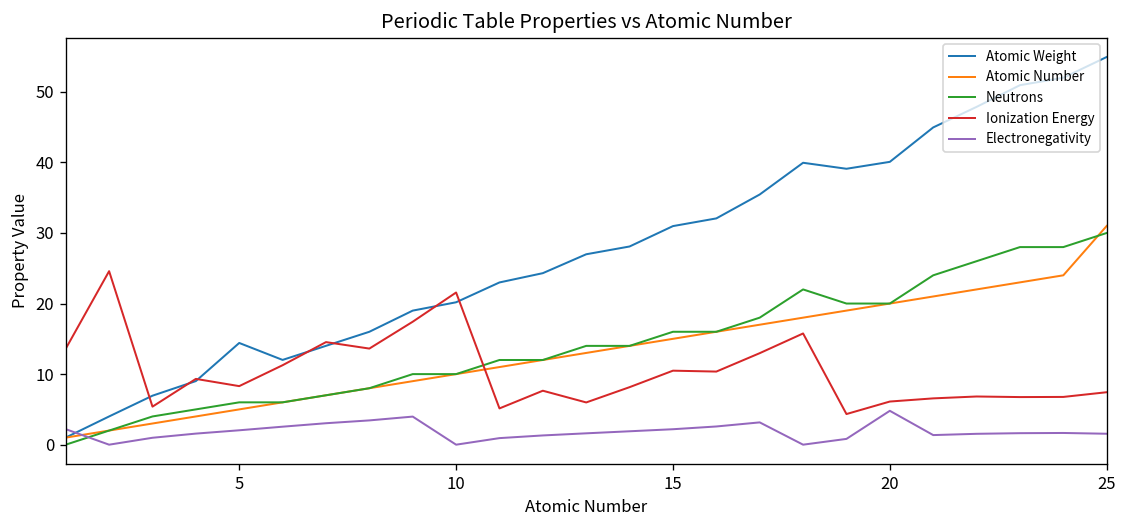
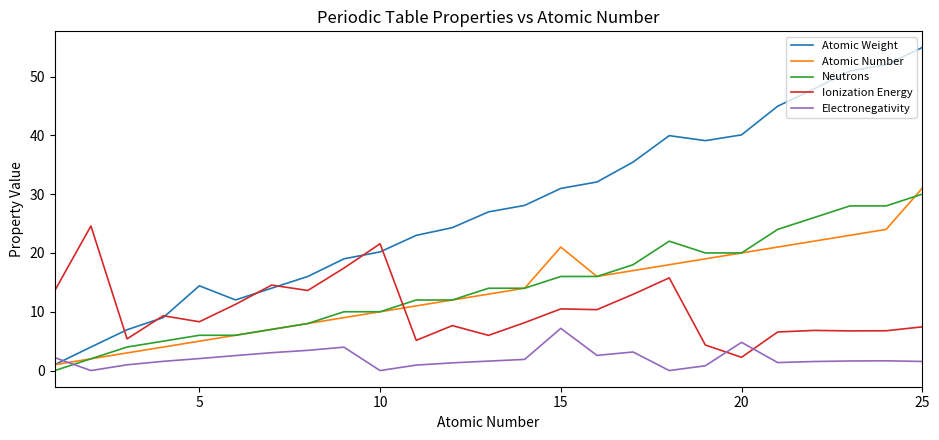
  {
    "Atomic Weight": {
      "5": 14,
      "10": 20,
      "15": 31,
      "20": 40,
      "25": 55
    },
    "Atomic Number": {
      "5": 5,
-     "15": 15,
+     "15": 21,
      "25": 31
    },
    "Neutrons": {
      "5": 6,
      "15": 16,
      "25": 30
    },
    "Ionization Energy": {
      "5": 8,
      "10": 22,
      "15": 10,
-     "20": 6,
+     "20": 2,
      "25": 7
    },
    "Electronegativity": {
      "5": 2,
      "10": 0,
-     "15": 2,
+     "15": 7,
      "20": 5,
      "25": 2
    }
  }
